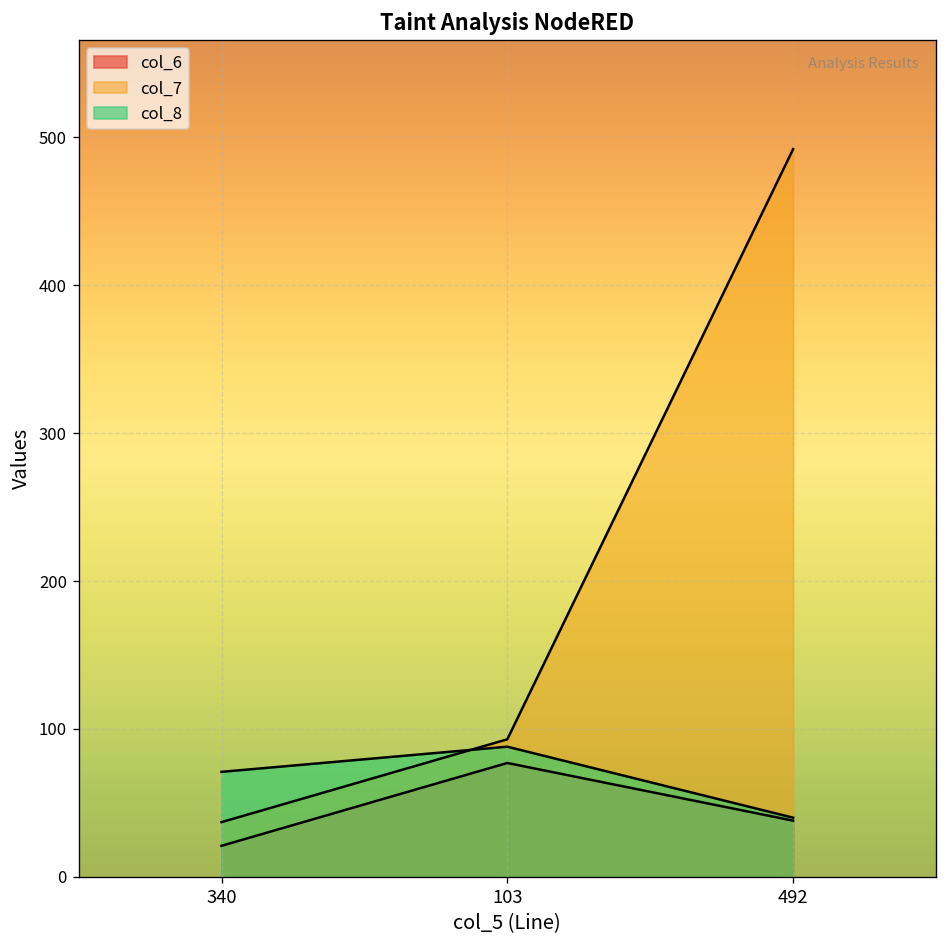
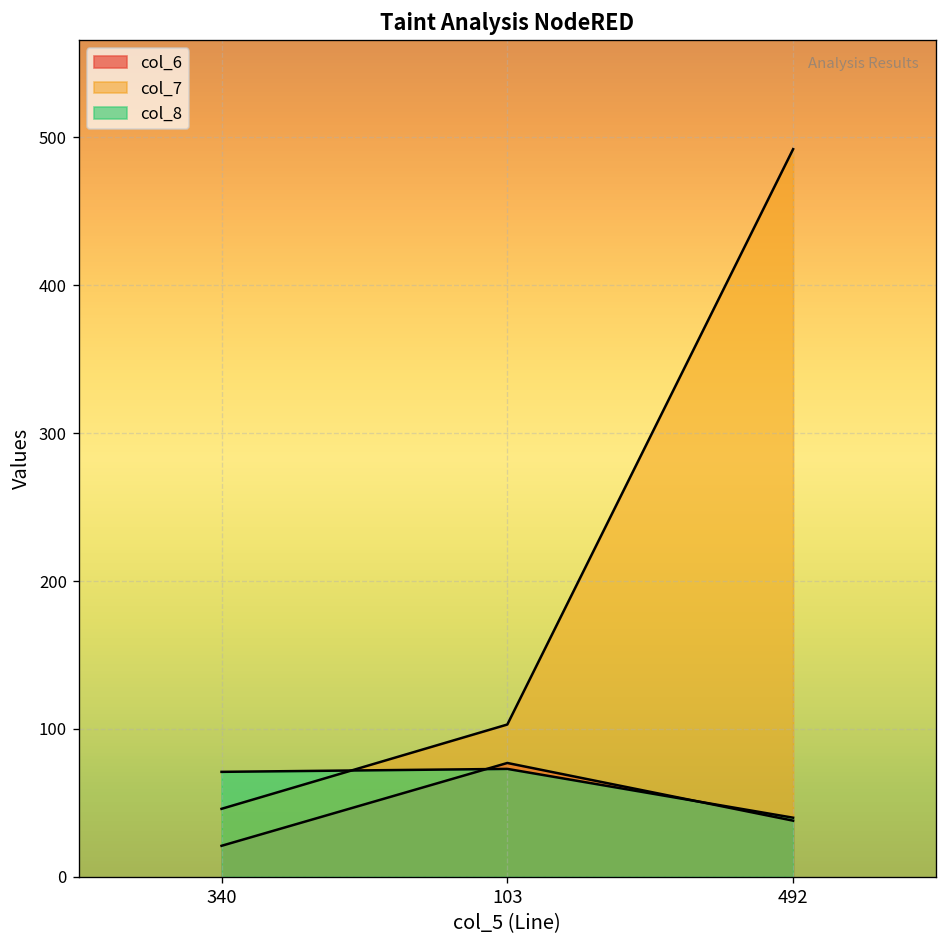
  {
    "col_6": {
      "340": 21,
      "103": 77
    },
    "col_7": {
-     "340": 37,
-     "103": 93,
+     "340": 46,
+     "103": 103,
      "492": 492
    },
    "col_8": {
      "340": 71,
-     "103": 88
+     "103": 73
    }
  }
